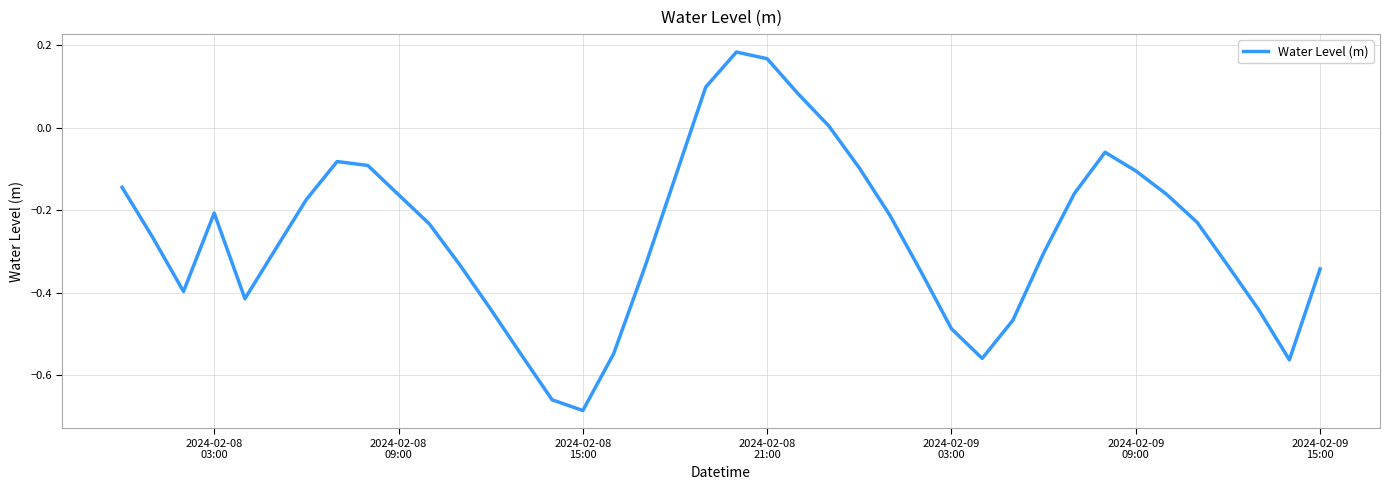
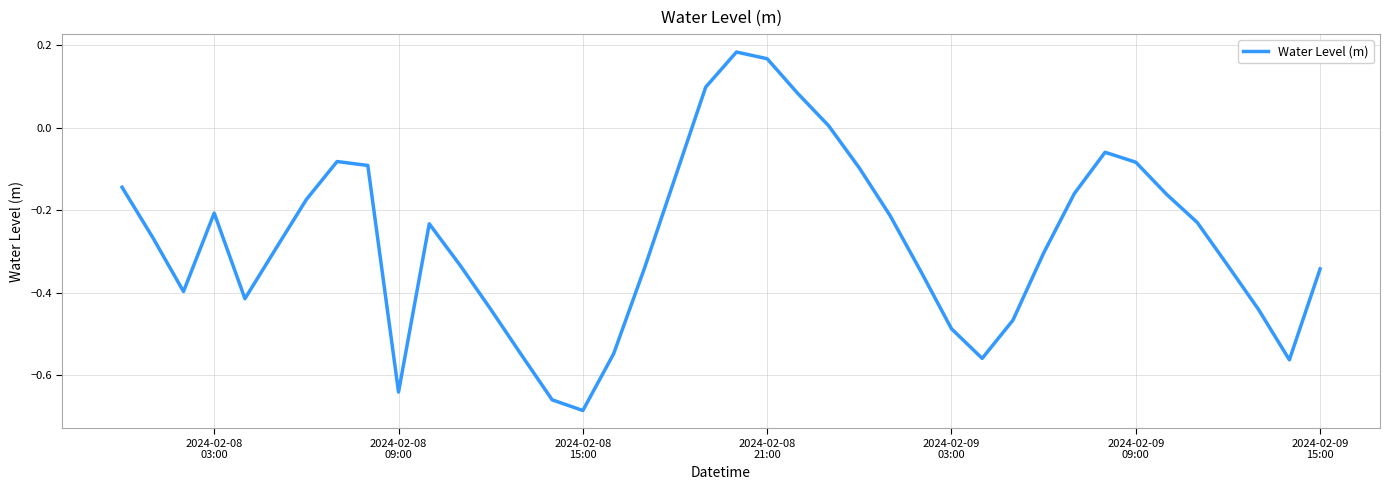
  {
    "2024-02-08 03:00": -0.21,
-   "2024-02-08 09:00": -0.16,
+   "2024-02-08 09:00": -0.64,
    "2024-02-08 15:00": -0.68,
    "2024-02-08 21:00": 0.17,
    "2024-02-09 03:00": -0.49,
-   "2024-02-09 09:00": -0.10,
+   "2024-02-09 09:00": -0.08,
    "2024-02-09 15:00": -0.34
  }
